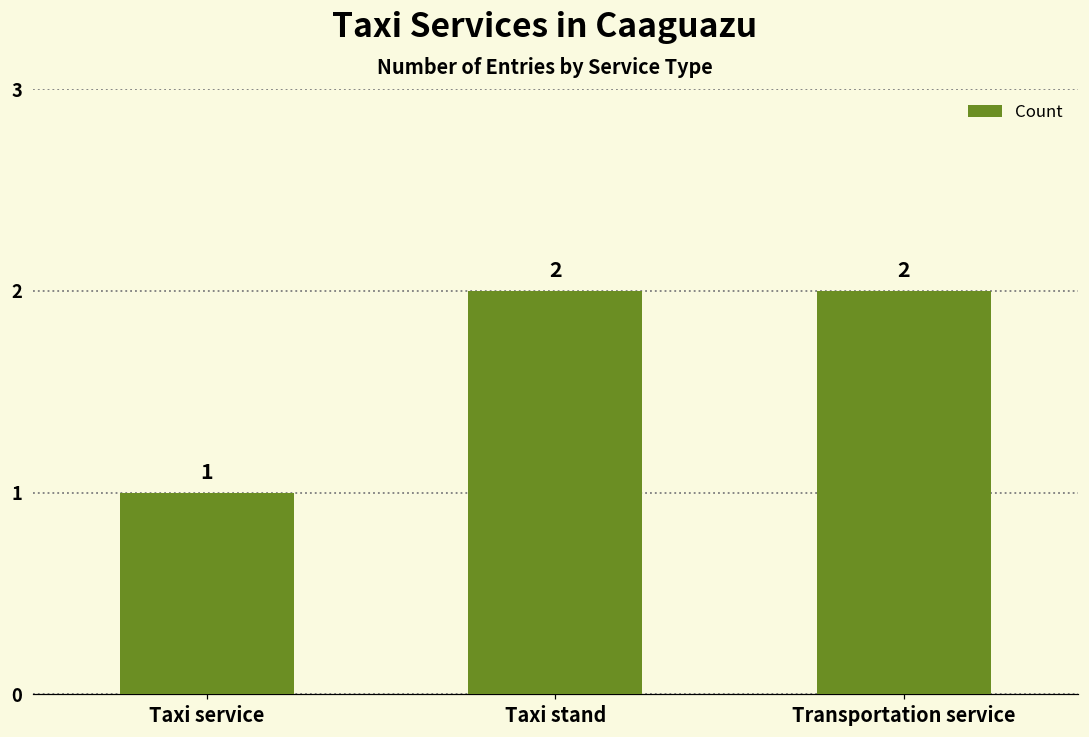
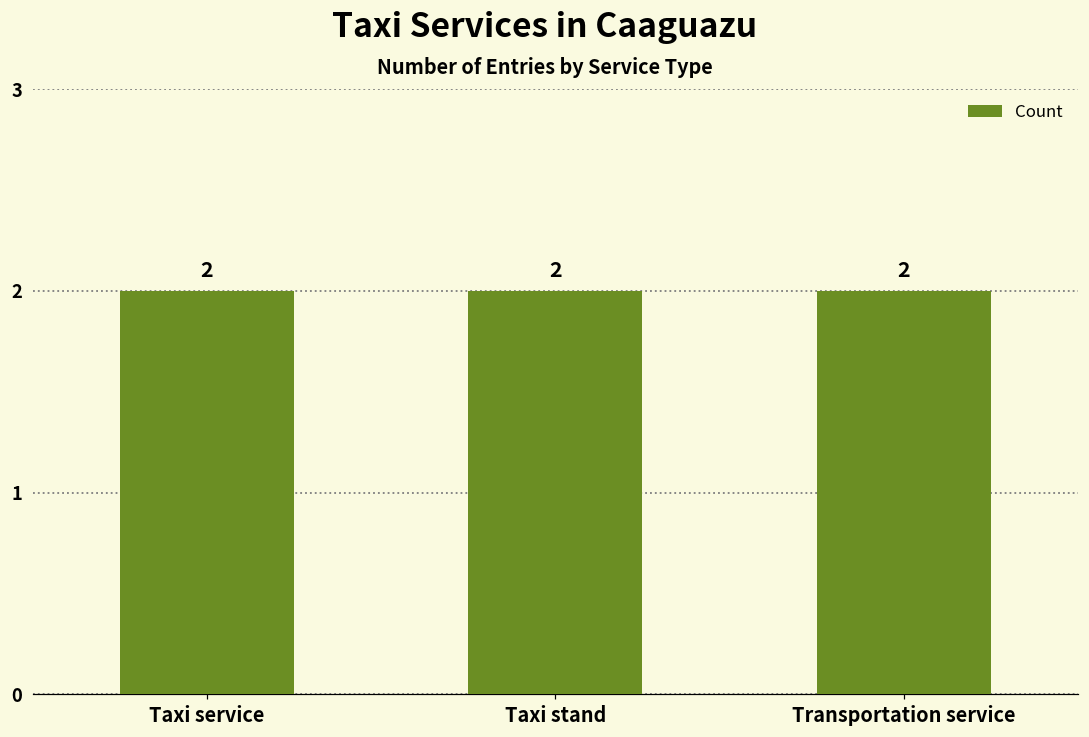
  {
-   "Taxi service": 1,
+   "Taxi service": 2,
    "Taxi stand": 2,
    "Transportation service": 2
  }
